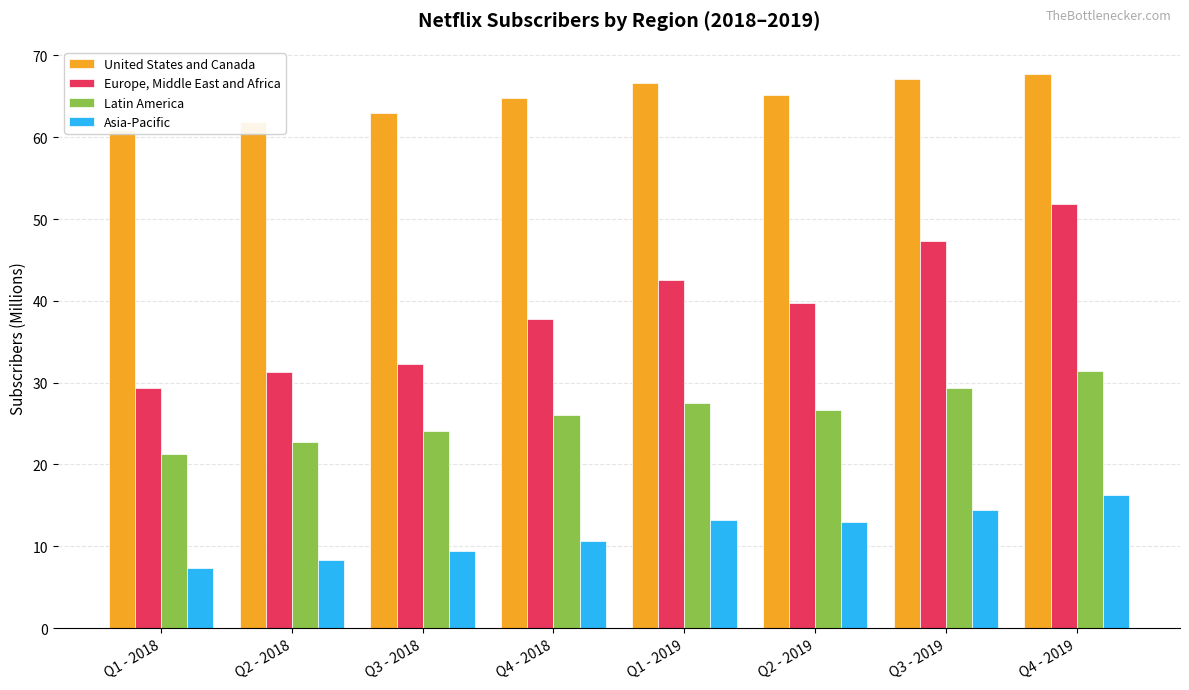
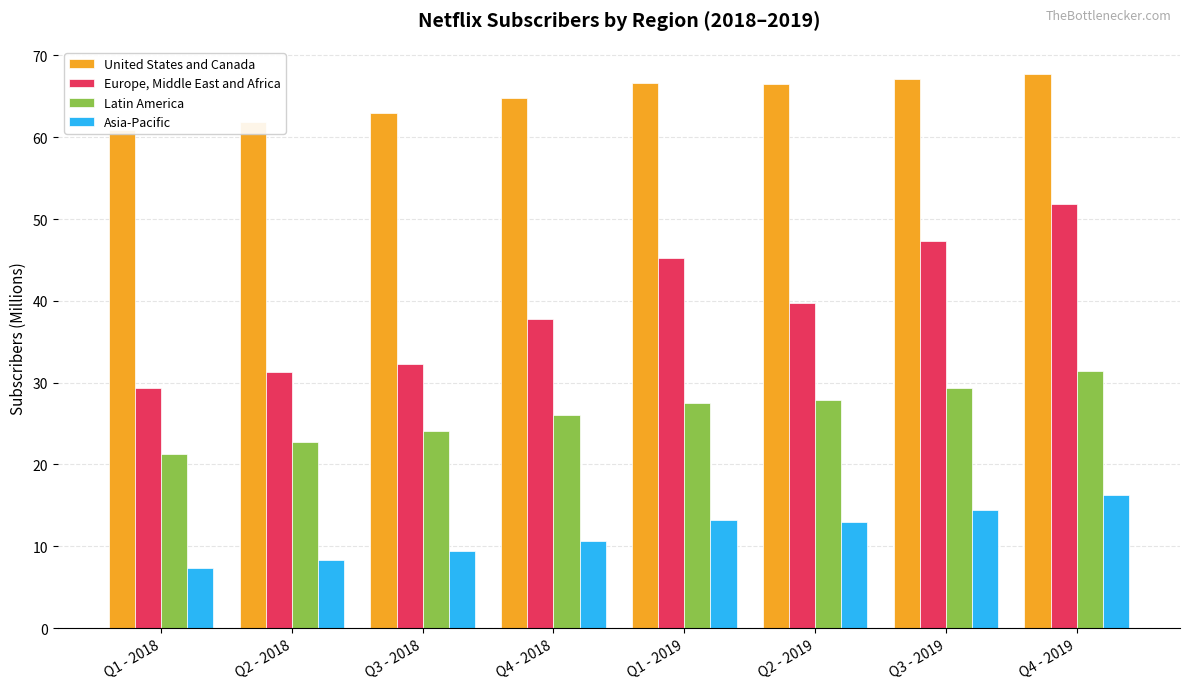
  {
    "United States and Canada": {
      "Q3 - 2018": 63,
      "Q4 - 2018": 65,
      "Q1 - 2019": 67,
-     "Q2 - 2019": 65,
+     "Q2 - 2019": 67,
      "Q3 - 2019": 67,
      "Q4 - 2019": 68
    },
    "Europe, Middle East and Africa": {
      "Q1 - 2018": 29,
      "Q2 - 2018": 31,
      "Q3 - 2018": 32,
      "Q4 - 2018": 38,
-     "Q1 - 2019": 43,
+     "Q1 - 2019": 45,
      "Q2 - 2019": 40,
      "Q3 - 2019": 47,
      "Q4 - 2019": 52
    },
    "Latin America": {
      "Q1 - 2018": 21,
      "Q2 - 2018": 23,
      "Q3 - 2018": 24,
      "Q4 - 2018": 26,
      "Q1 - 2019": 28,
-     "Q2 - 2019": 27,
+     "Q2 - 2019": 28,
      "Q3 - 2019": 29,
      "Q4 - 2019": 31
    },
    "Asia-Pacific": {
      "Q1 - 2018": 7,
      "Q2 - 2018": 8,
      "Q3 - 2018": 9,
      "Q4 - 2018": 11,
      "Q1 - 2019": 13,
      "Q2 - 2019": 13,
      "Q3 - 2019": 14,
      "Q4 - 2019": 16
    }
  }
